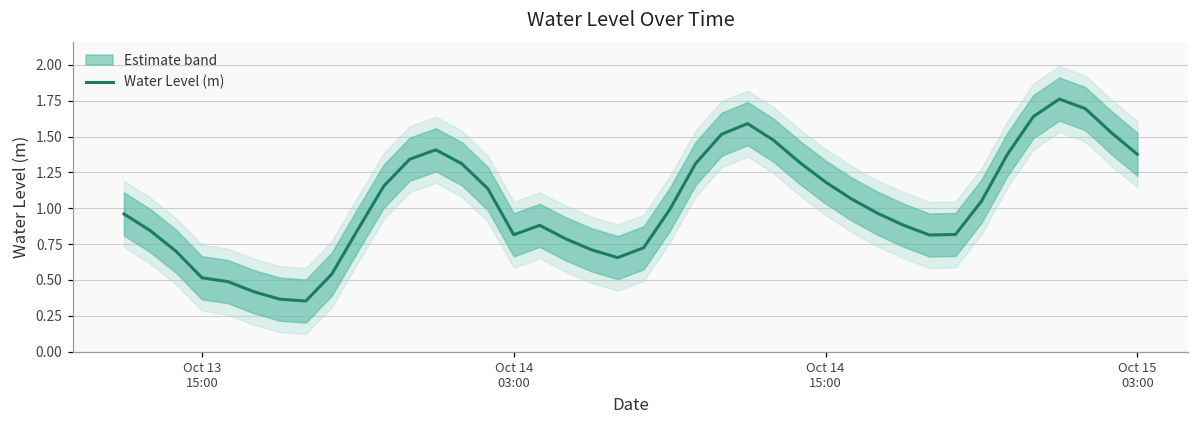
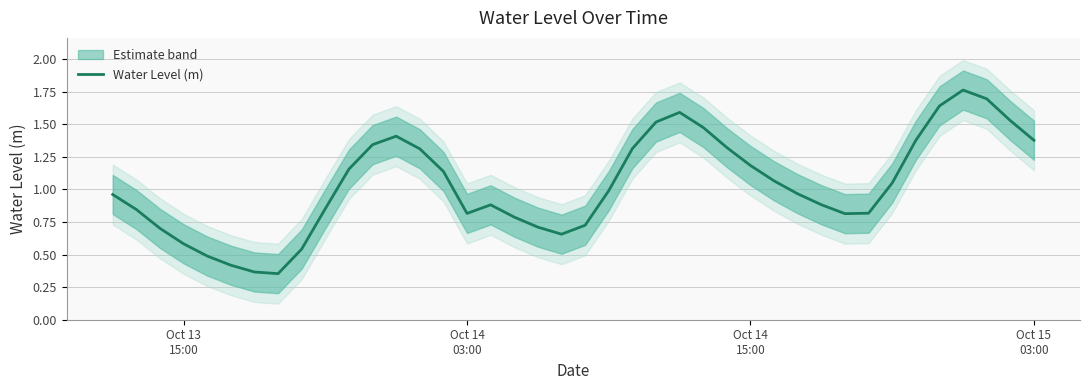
  {
    "Water Level (m)": {
-     "Oct 13 15:00": 0.52,
+     "Oct 13 15:00": 0.58,
      "Oct 14 03:00": 0.82,
      "Oct 14 15:00": 1.18,
      "Oct 15 03:00": 1.38
    }
  }
